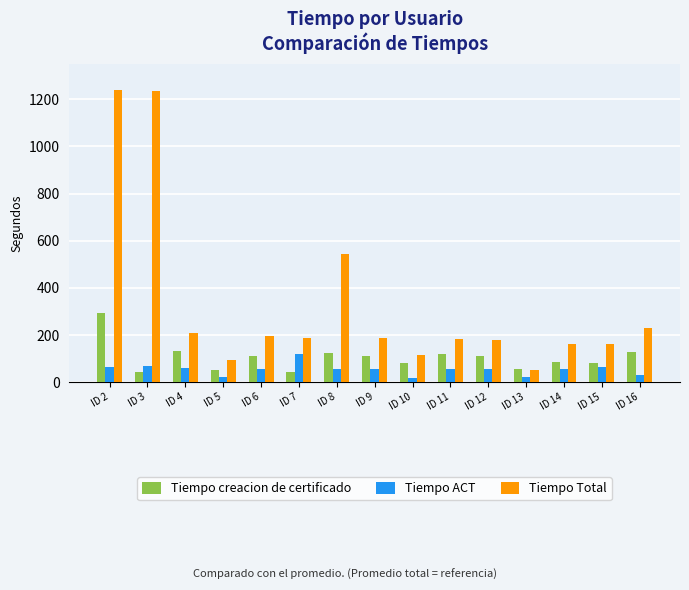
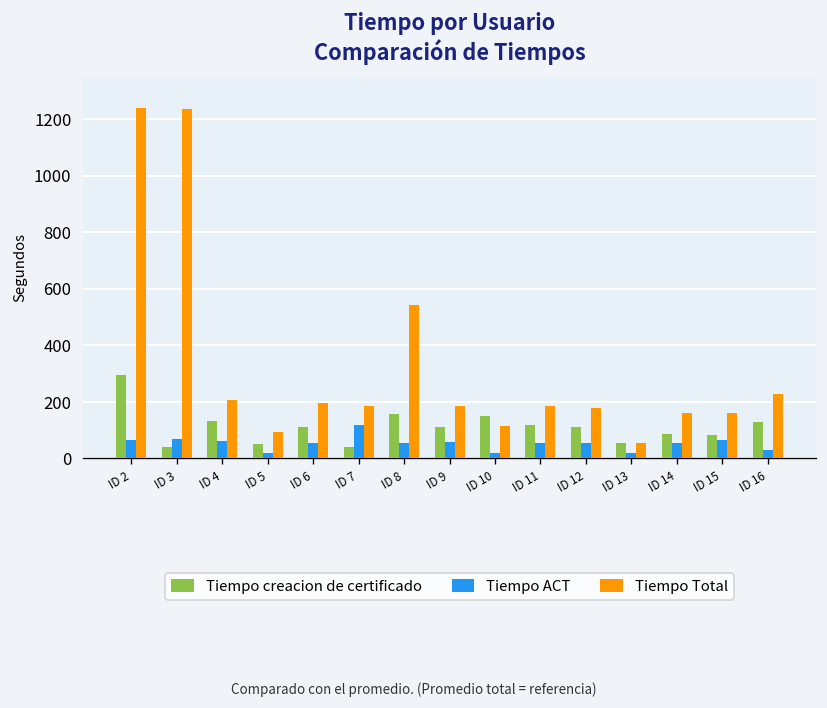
  {
    "Tiempo creacion de certificado": {
      "ID 2": 300,
      "ID 3": 40,
      "ID 4": 130,
      "ID 5": 50,
      "ID 6": 110,
      "ID 7": 40,
-     "ID 8": 120,
+     "ID 8": 160,
      "ID 9": 110,
-     "ID 10": 80,
+     "ID 10": 150,
      "ID 11": 120,
      "ID 12": 110,
      "ID 13": 60,
      "ID 14": 90,
      "ID 15": 80,
      "ID 16": 130
    },
    "Tiempo ACT": {
      "ID 2": 70,
      "ID 3": 70,
      "ID 4": 60,
      "ID 5": 20,
      "ID 6": 60,
      "ID 7": 120,
      "ID 8": 60,
      "ID 9": 60,
      "ID 10": 20,
      "ID 11": 60,
      "ID 12": 60,
      "ID 13": 20,
      "ID 14": 60,
      "ID 15": 70,
      "ID 16": 30
    },
    "Tiempo Total": {
      "ID 2": 1240,
      "ID 3": 1240,
      "ID 4": 210,
      "ID 5": 90,
      "ID 6": 200,
      "ID 7": 190,
      "ID 8": 540,
      "ID 9": 190,
      "ID 10": 120,
      "ID 11": 180,
      "ID 12": 180,
      "ID 13": 50,
      "ID 14": 160,
      "ID 15": 160,
      "ID 16": 230
    }
  }
